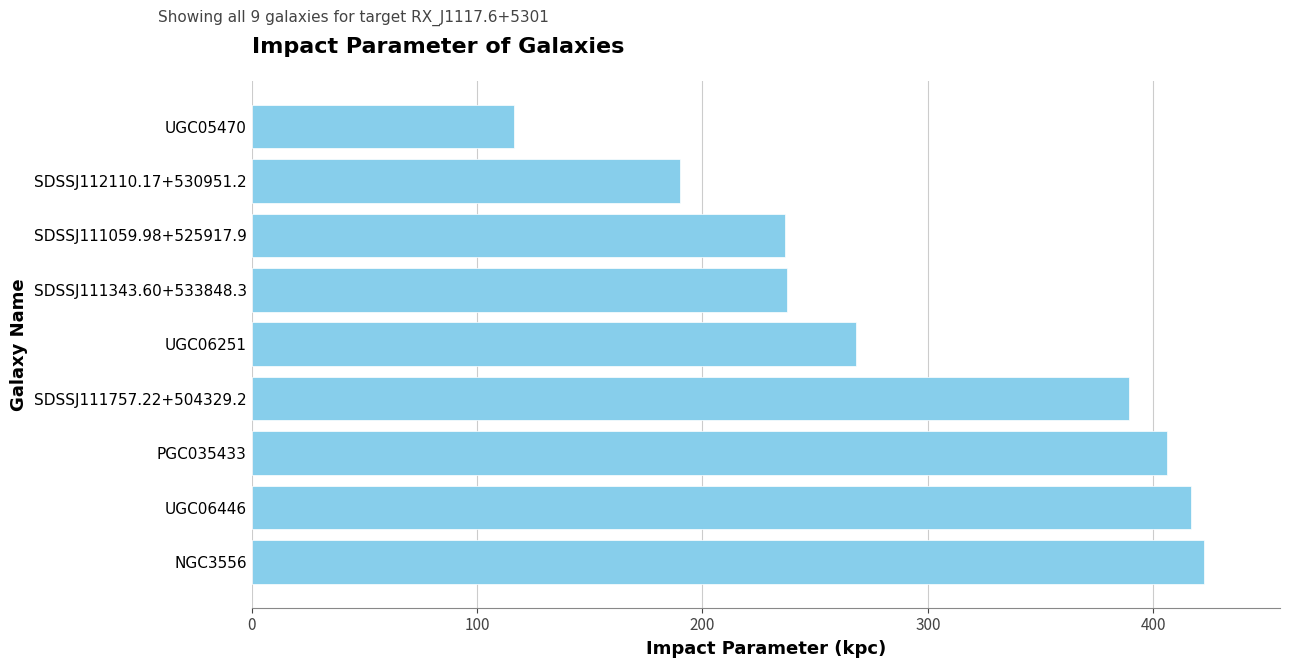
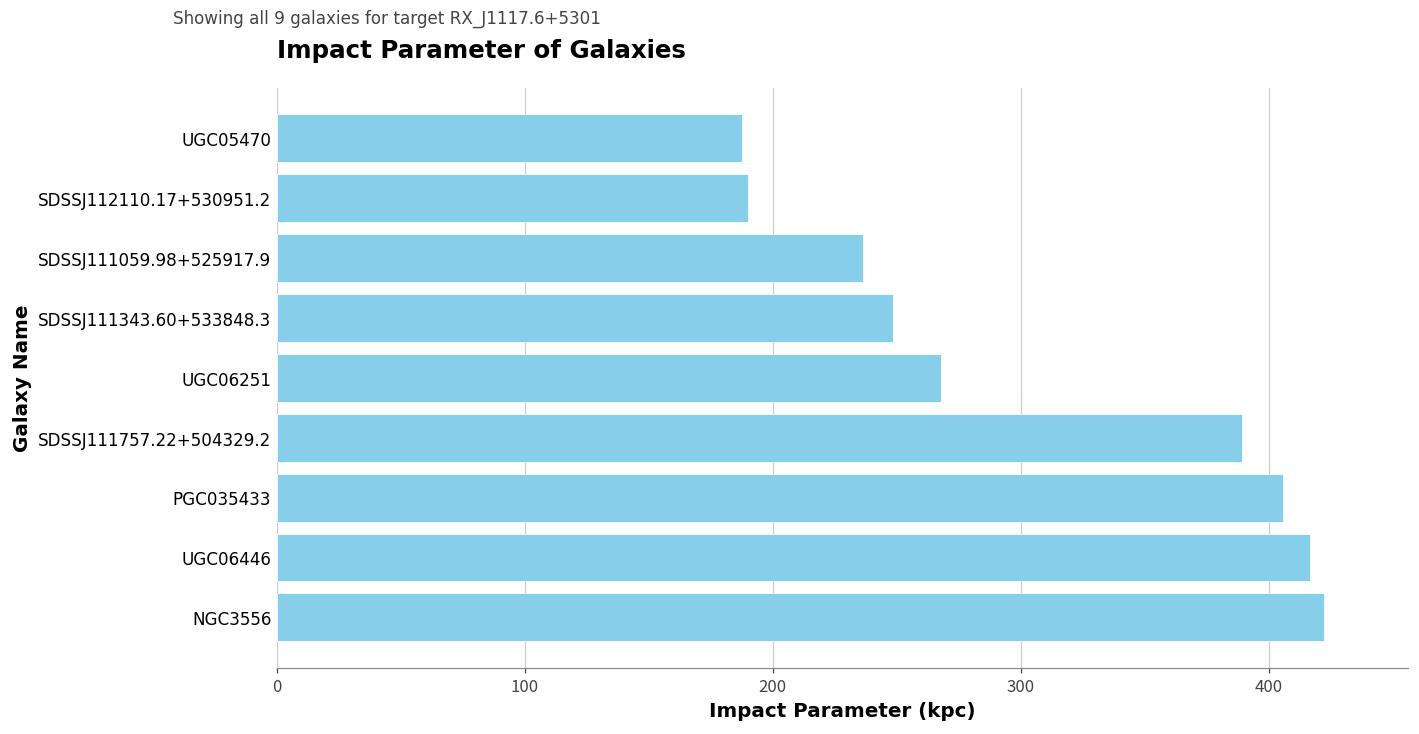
  {
-   "UGC05470": 116,
+   "UGC05470": 188,
    "SDSSJ112110.17+530951.2": 190,
    "SDSSJ111059.98+525917.9": 236,
-   "SDSSJ111343.60+533848.3": 237,
+   "SDSSJ111343.60+533848.3": 248,
    "UGC06251": 268,
    "SDSSJ111757.22+504329.2": 389,
    "PGC035433": 406,
    "UGC06446": 417,
    "NGC3556": 422
  }
